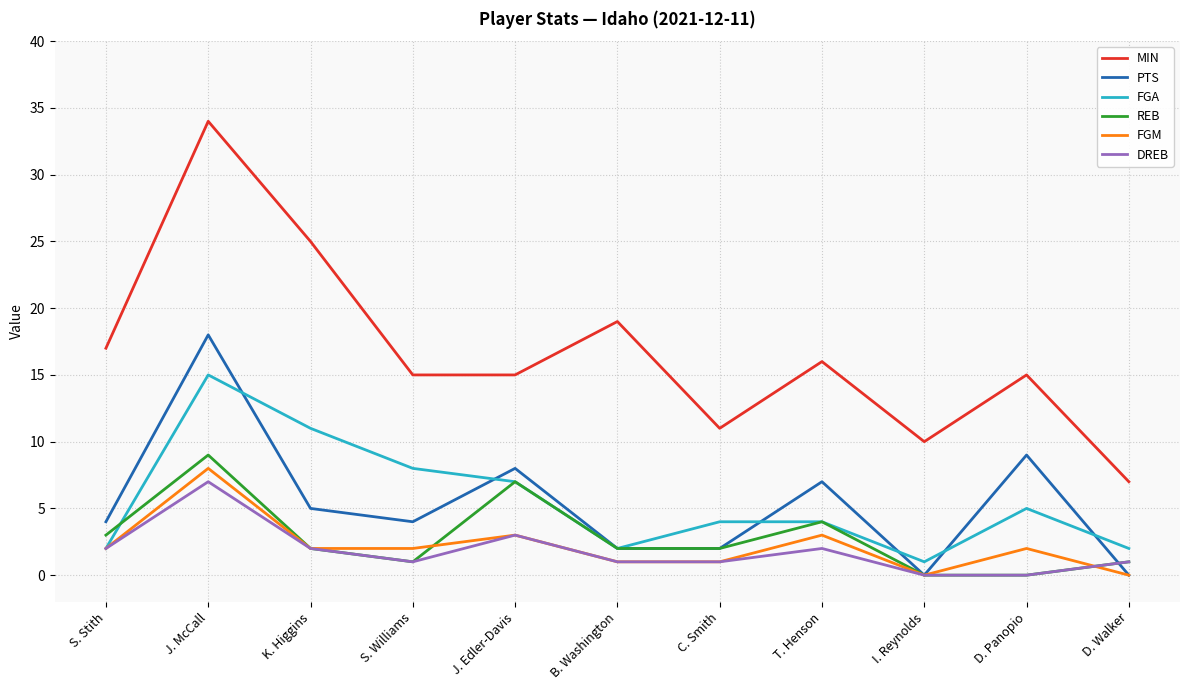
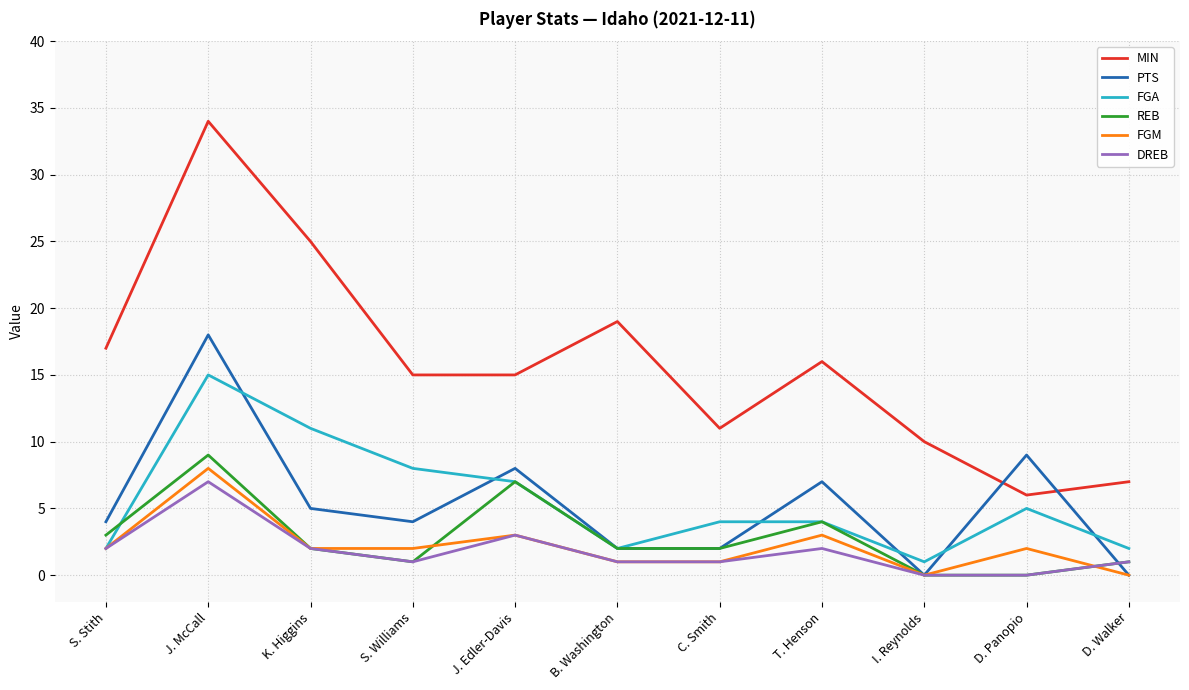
  {
    "MIN": {
      "S. Stith": 17,
      "J. McCall": 34,
      "K. Higgins": 25,
      "S. Williams": 15,
      "J. Edler-Davis": 15,
      "B. Washington": 19,
      "C. Smith": 11,
      "T. Henson": 16,
      "I. Reynolds": 10,
-     "D. Panopio": 15,
+     "D. Panopio": 6,
      "D. Walker": 7
    },
    "PTS": {
      "S. Stith": 4,
      "J. McCall": 18,
      "K. Higgins": 5,
      "S. Williams": 4,
      "J. Edler-Davis": 8,
      "T. Henson": 7,
      "D. Panopio": 9
    },
    "FGA": {
      "J. McCall": 15,
      "K. Higgins": 11,
      "S. Williams": 8,
      "C. Smith": 4,
      "I. Reynolds": 1,
      "D. Panopio": 5,
      "D. Walker": 2
    },
    "REB": {
      "S. Stith": 3,
      "J. McCall": 9
    },
    "FGM": {
      "J. McCall": 8,
      "S. Williams": 2,
      "T. Henson": 3,
      "D. Panopio": 2
    },
    "DREB": {
      "J. McCall": 7,
      "T. Henson": 2
    }
  }
